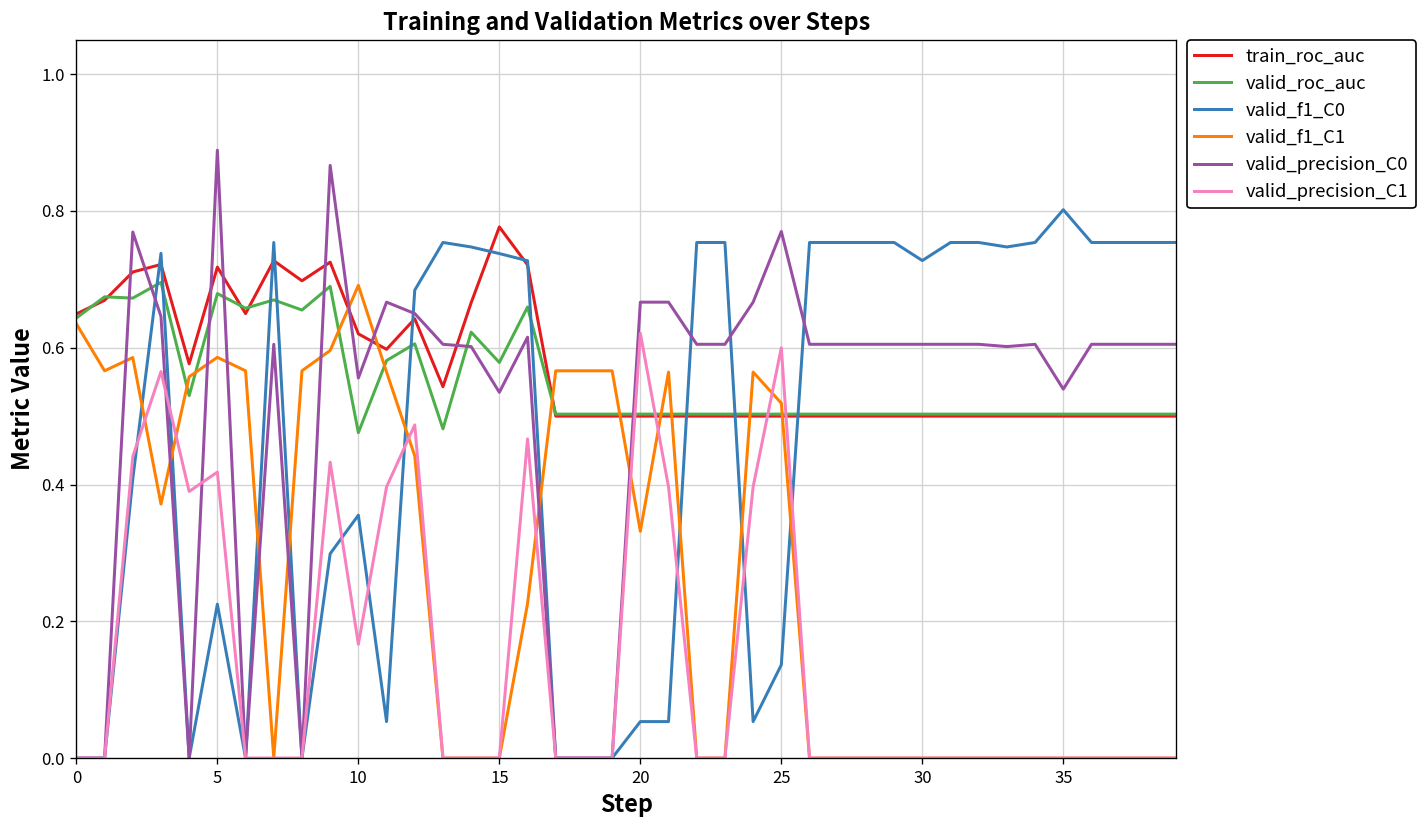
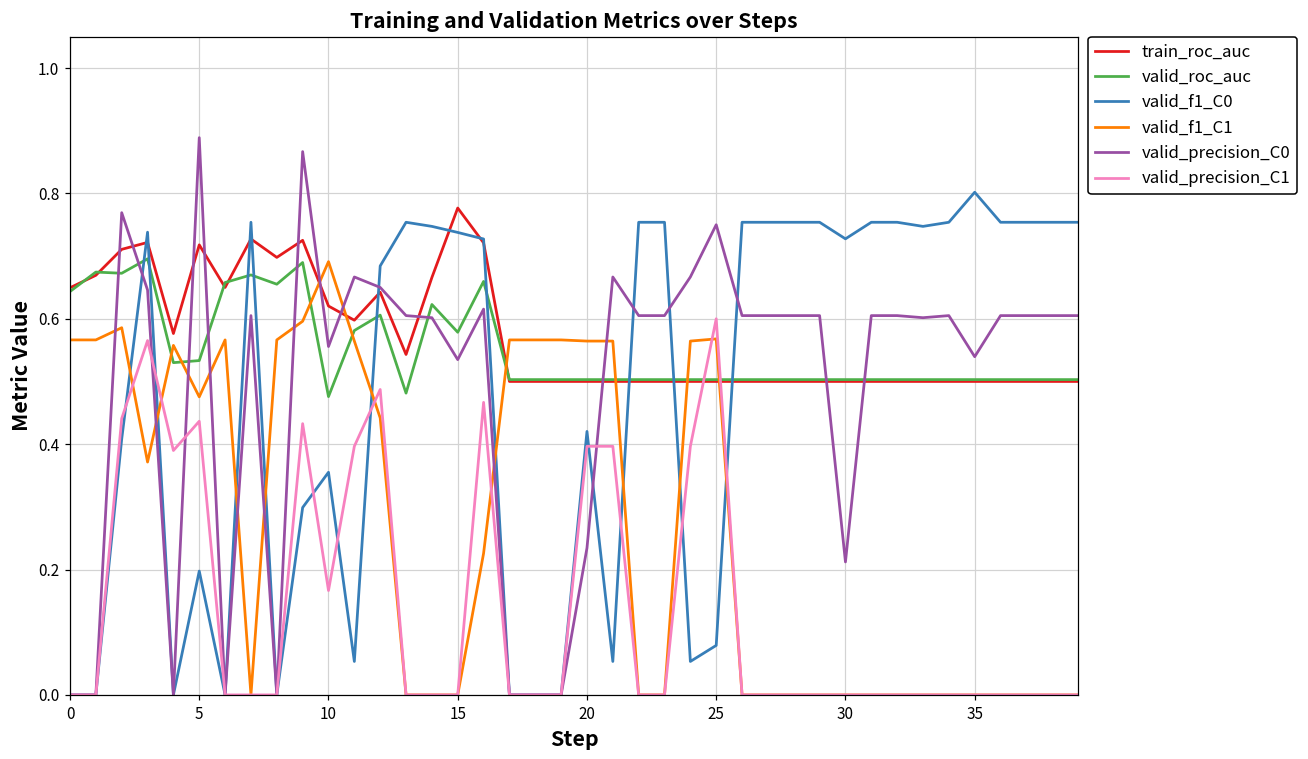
  {
    "train_roc_auc": {
      "0": 0.65,
      "5": 0.72,
      "10": 0.62,
      "15": 0.78
    },
    "valid_roc_auc": {
      "0": 0.64,
-     "5": 0.68,
+     "5": 0.53,
      "10": 0.48,
      "15": 0.58
    },
    "valid_f1_C0": {
-     "5": 0.23,
+     "5": 0.20,
      "10": 0.36,
      "15": 0.74,
-     "20": 0.05,
-     "25": 0.14,
+     "20": 0.42,
+     "25": 0.08,
      "30": 0.73,
      "35": 0.80
    },
    "valid_f1_C1": {
-     "0": 0.63,
-     "5": 0.59,
+     "0": 0.57,
+     "5": 0.48,
      "10": 0.69,
-     "20": 0.33,
-     "25": 0.52
+     "20": 0.56,
+     "25": 0.57
    },
    "valid_precision_C0": {
      "5": 0.89,
      "10": 0.56,
      "15": 0.53,
-     "20": 0.67,
-     "25": 0.77,
-     "30": 0.61,
+     "20": 0.23,
+     "25": 0.75,
+     "30": 0.21,
      "35": 0.54
    },
    "valid_precision_C1": {
-     "5": 0.42,
+     "5": 0.44,
      "10": 0.17,
-     "20": 0.62,
+     "20": 0.40,
      "25": 0.60
    }
  }
